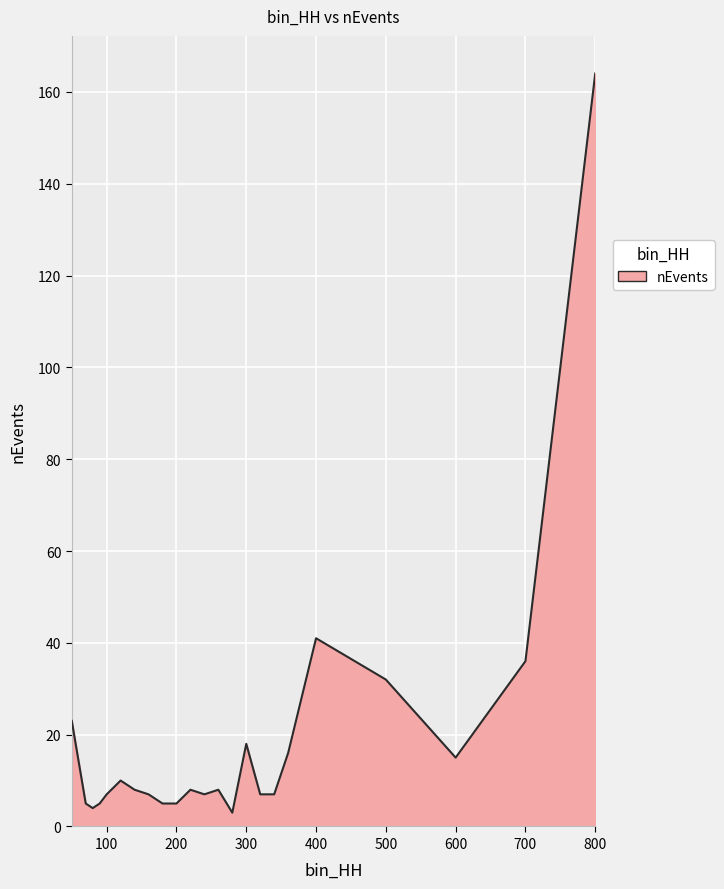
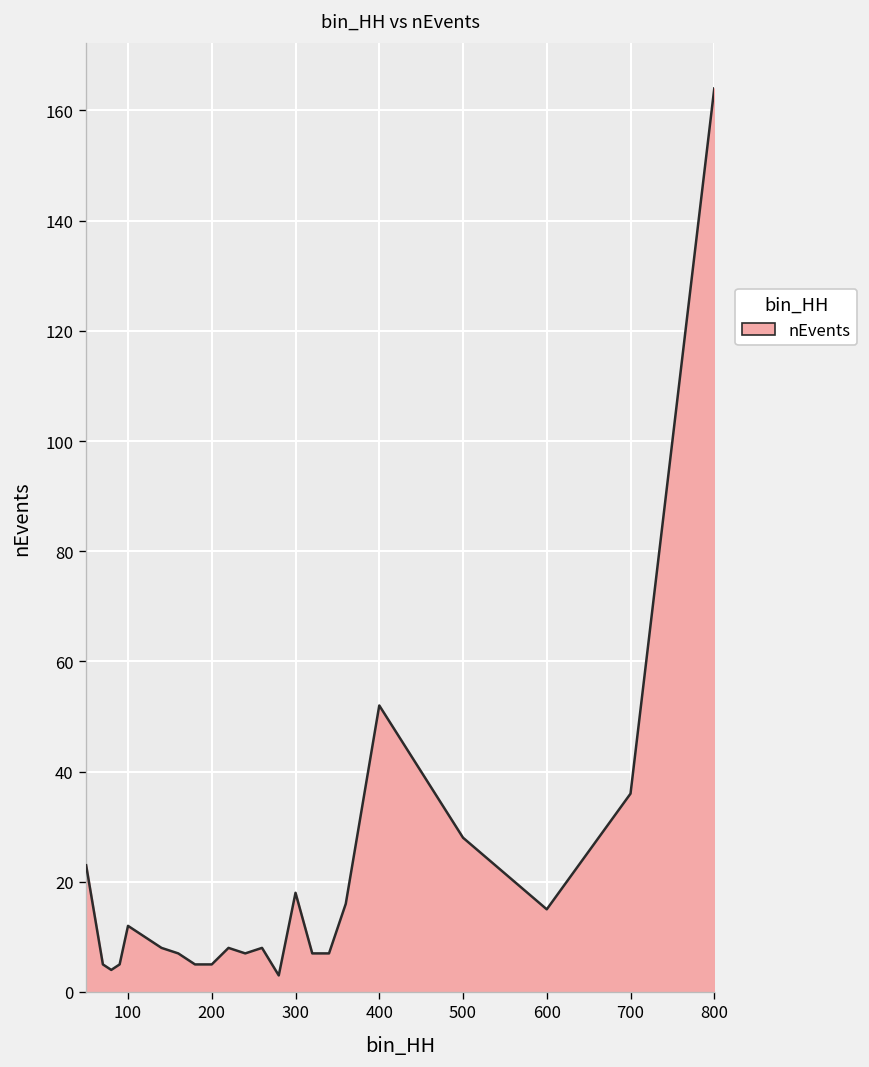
  {
-   "100": 7,
+   "100": 12,
    "200": 5,
    "300": 18,
-   "400": 41,
-   "500": 32,
+   "400": 52,
+   "500": 28,
    "600": 15,
    "700": 36,
    "800": 164
  }
